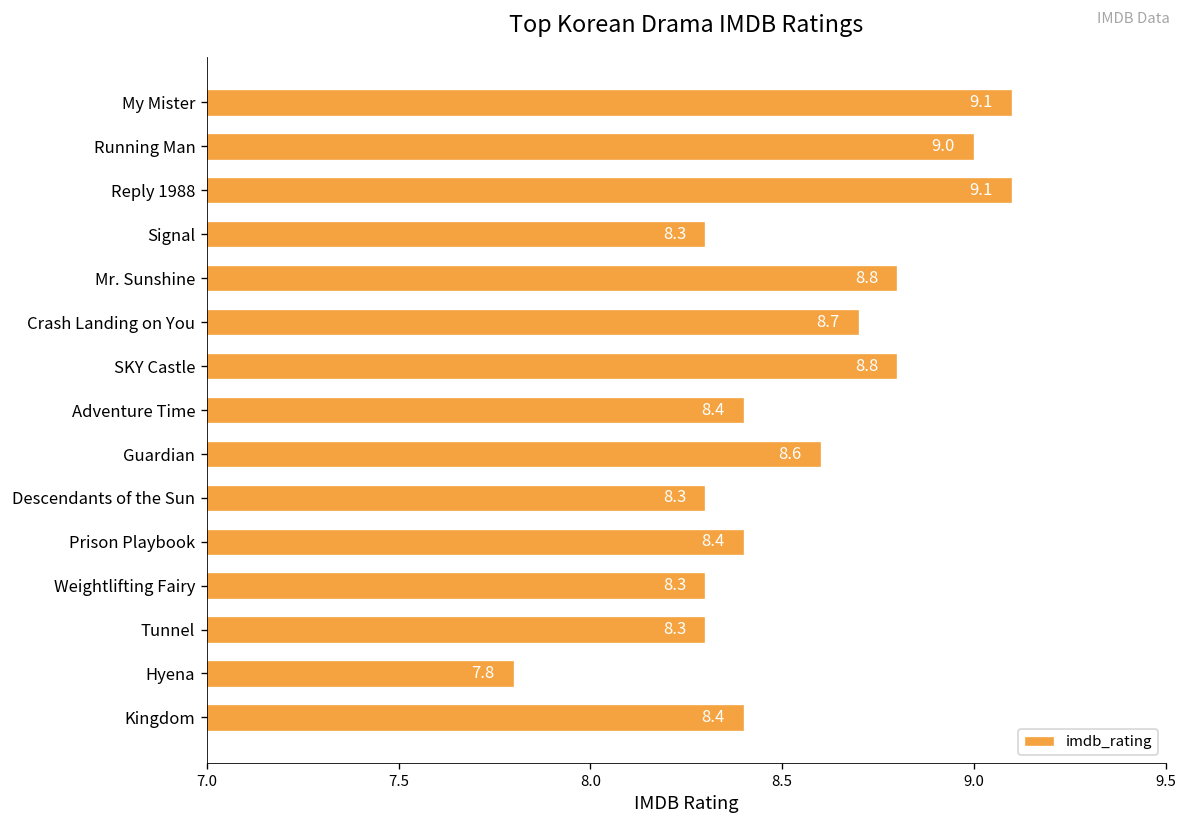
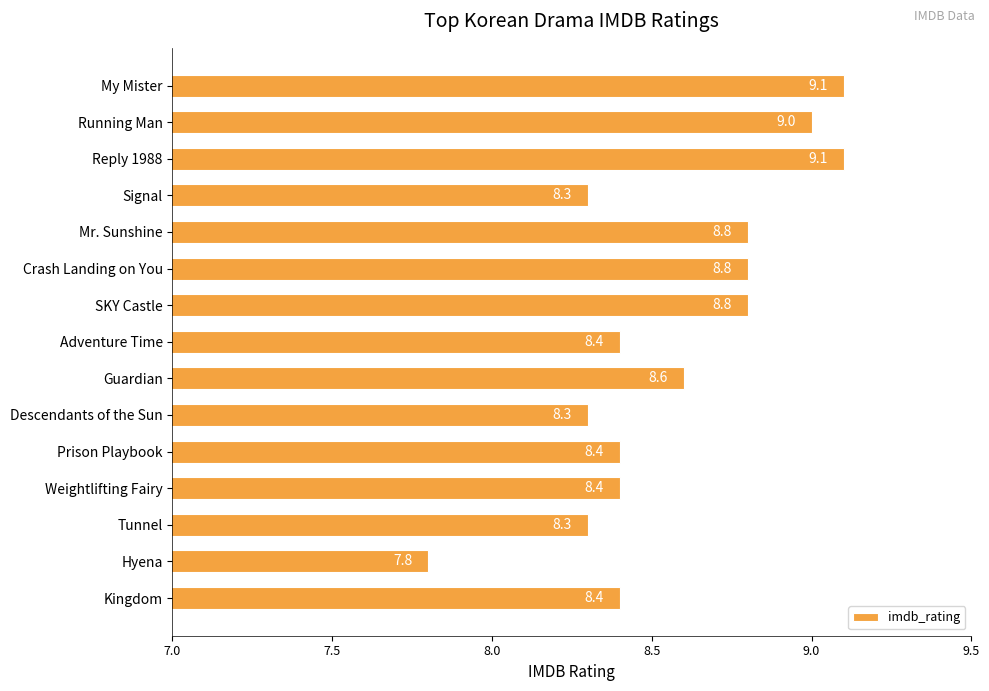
  {
    "My Mister": 9.1,
    "Running Man": 9.0,
    "Reply 1988": 9.1,
    "Signal": 8.3,
    "Mr. Sunshine": 8.8,
-   "Crash Landing on You": 8.7,
+   "Crash Landing on You": 8.8,
    "SKY Castle": 8.8,
    "Adventure Time": 8.4,
    "Guardian": 8.6,
    "Descendants of the Sun": 8.3,
    "Prison Playbook": 8.4,
-   "Weightlifting Fairy": 8.3,
+   "Weightlifting Fairy": 8.4,
    "Tunnel": 8.3,
    "Hyena": 7.8,
    "Kingdom": 8.4
  }
